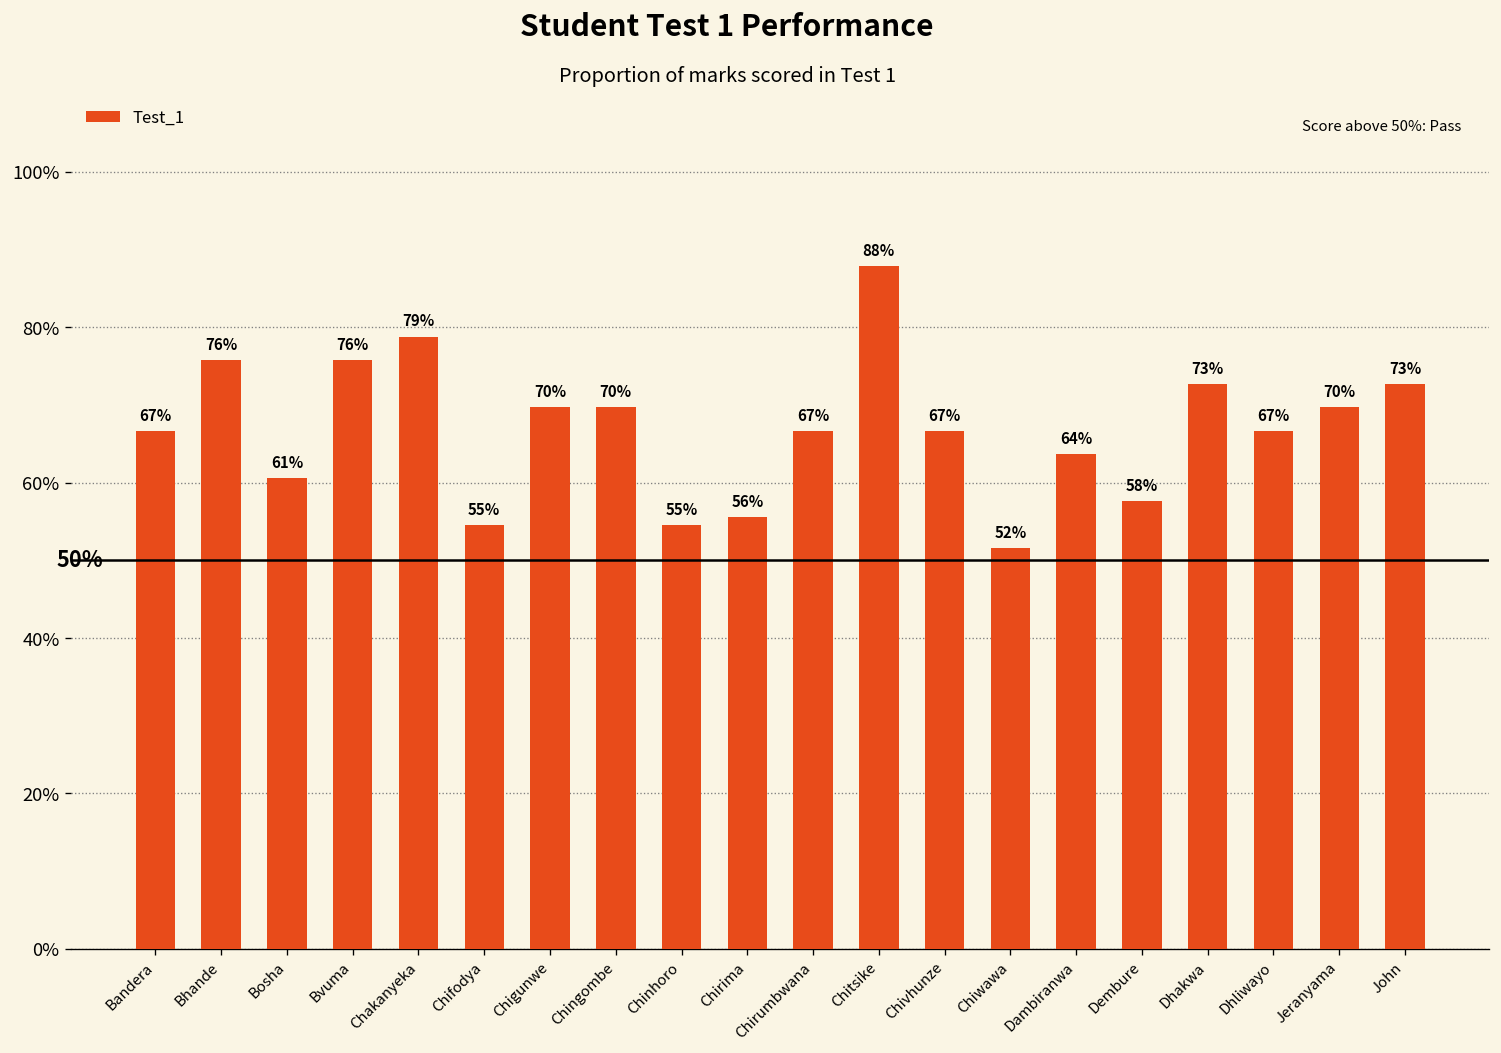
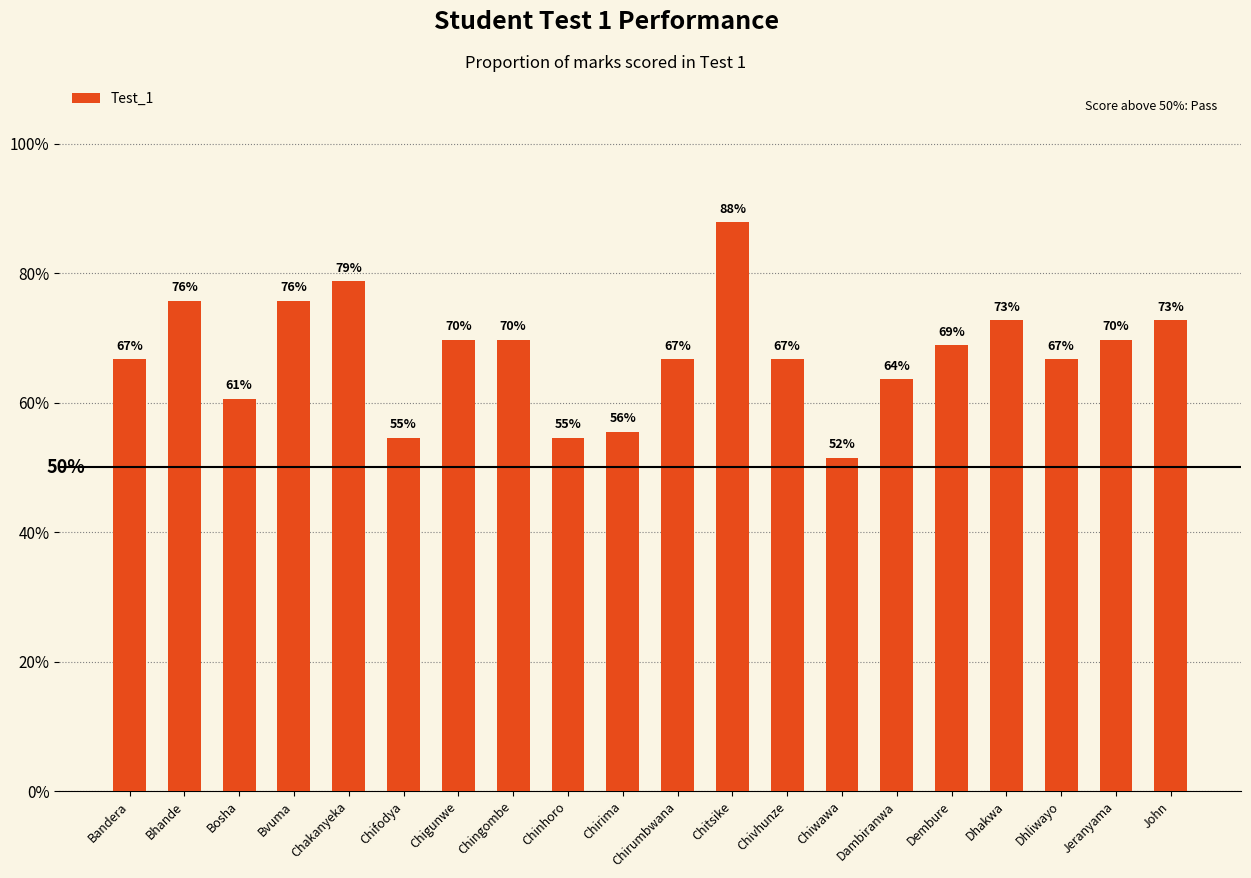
  {
    "Bandera": "67%",
    "Bhande": "76%",
    "Bosha": "61%",
    "Bvuma": "76%",
    "Chakanyeka": "79%",
    "Chifodya": "55%",
    "Chigunwe": "70%",
    "Chingombe": "70%",
    "Chinhoro": "55%",
    "Chirima": "56%",
    "Chirumbwana": "67%",
    "Chitsike": "88%",
    "Chivhunze": "67%",
    "Chiwawa": "52%",
    "Dambiranwa": "64%",
-   "Dembure": "58%",
+   "Dembure": "69%",
    "Dhakwa": "73%",
    "Dhliwayo": "67%",
    "Jeranyama": "70%",
    "John": "73%"
  }
